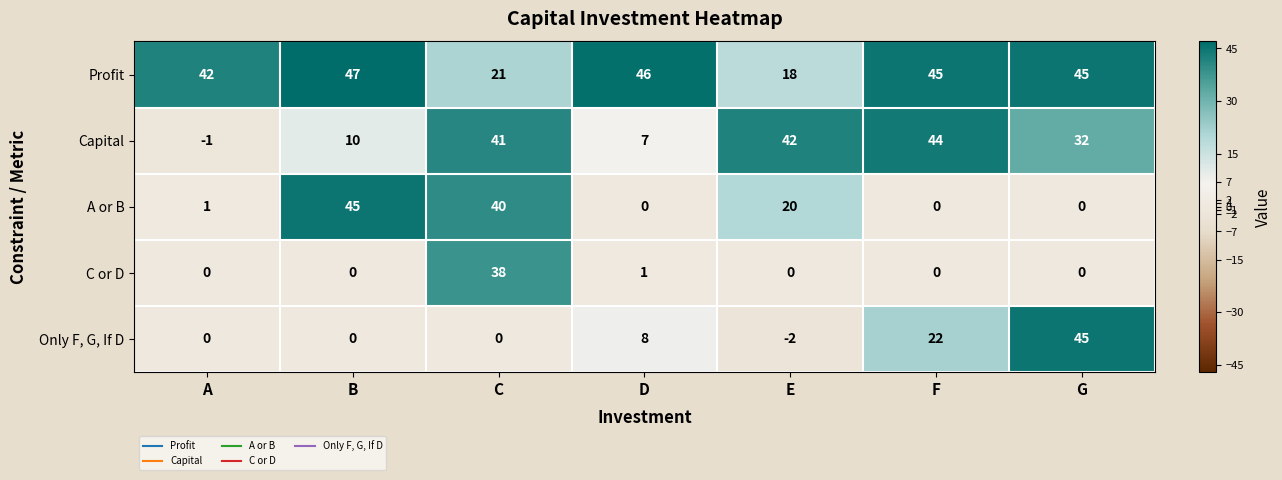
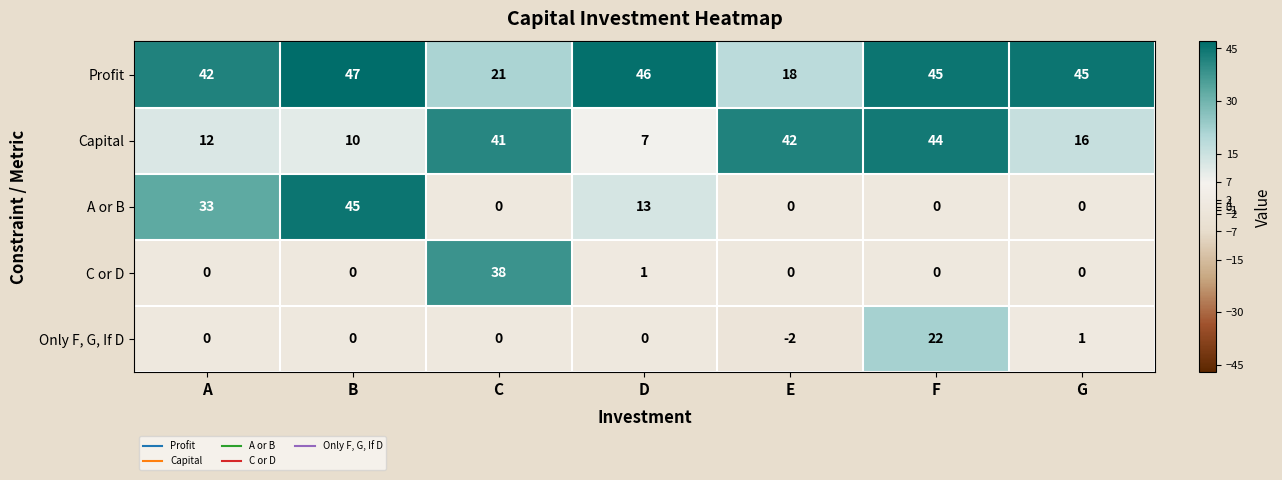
  {
    "Profit": {
      "A": 42,
      "B": 47,
      "C": 21,
      "D": 46,
      "E": 18,
      "F": 45,
      "G": 45
    },
    "Capital": {
-     "A": -1,
+     "A": 12,
      "B": 10,
      "C": 41,
      "D": 7,
      "E": 42,
      "F": 44,
-     "G": 32
+     "G": 16
    },
    "A or B": {
-     "A": 1,
+     "A": 33,
      "B": 45,
-     "C": 40,
-     "D": 0,
-     "E": 20,
+     "C": 0,
+     "D": 13,
+     "E": 0,
      "F": 0,
      "G": 0
    },
    "C or D": {
      "A": 0,
      "B": 0,
      "C": 38,
      "D": 1,
      "E": 0,
      "F": 0,
      "G": 0
    },
    "Only F, G, If D": {
      "A": 0,
      "B": 0,
      "C": 0,
-     "D": 8,
+     "D": 0,
      "E": -2,
      "F": 22,
-     "G": 45
+     "G": 1
    }
  }
